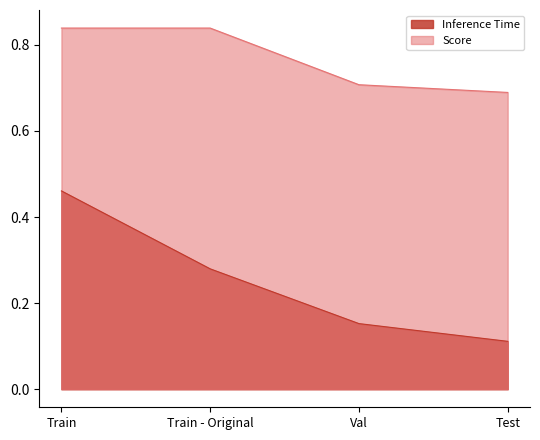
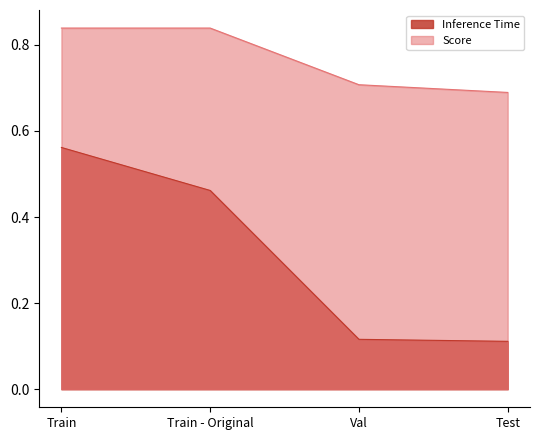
  {
    "Inference Time": {
-     "Train": 0.46,
-     "Train - Original": 0.28,
-     "Val": 0.15,
+     "Train": 0.56,
+     "Train - Original": 0.46,
+     "Val": 0.12,
      "Test": 0.11
    },
    "Score": {
      "Train": 0.84,
      "Train - Original": 0.84,
      "Val": 0.71,
      "Test": 0.69
    }
  }
